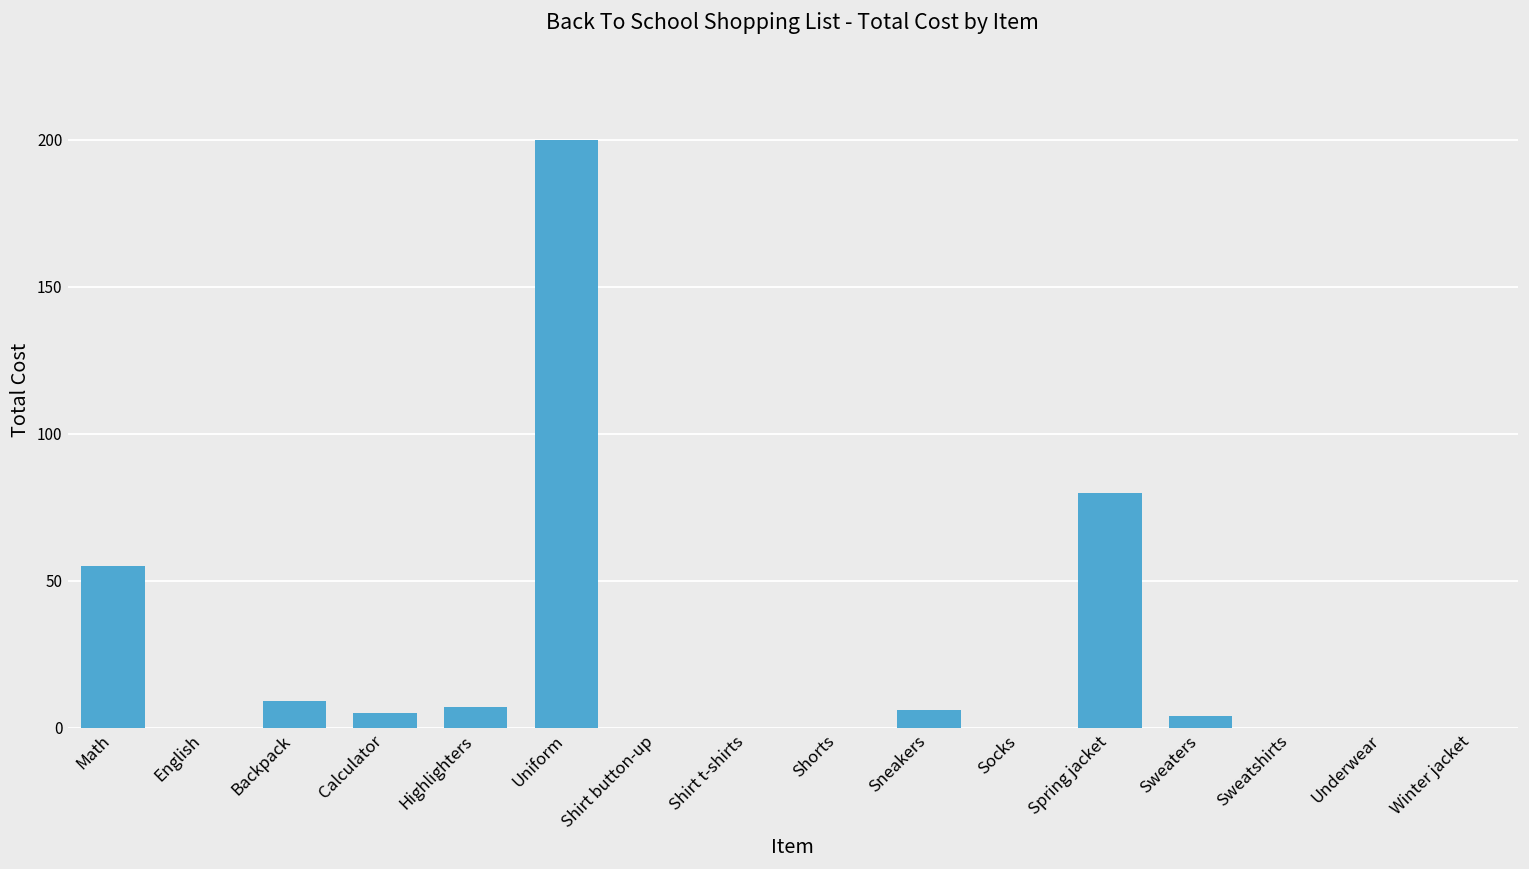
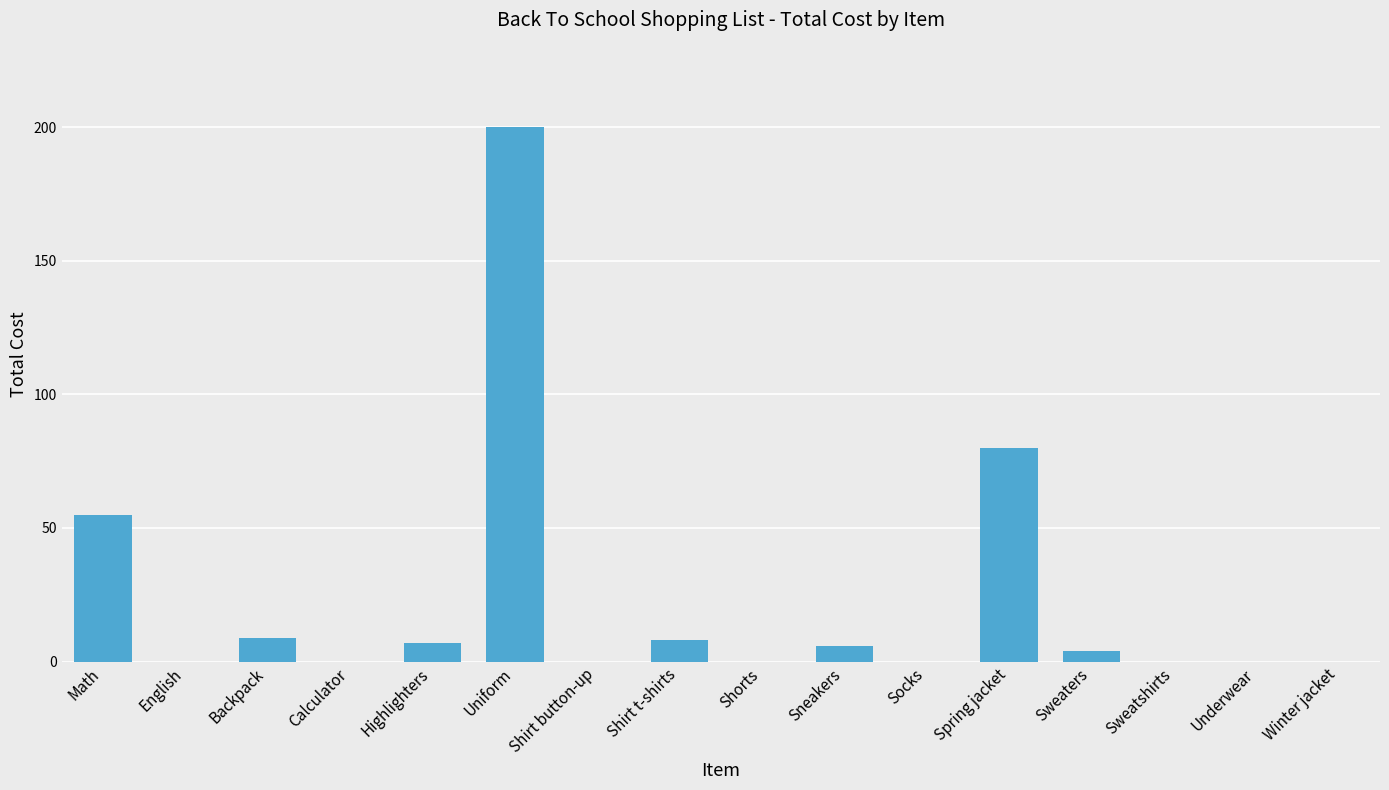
  {
    "Math": 55,
    "English": 0,
    "Backpack": 9,
-   "Calculator": 5,
+   "Calculator": 0,
    "Highlighters": 7,
    "Uniform": 200,
    "Shirt button-up": 0,
-   "Shirt t-shirts": 0,
+   "Shirt t-shirts": 8,
    "Shorts": 0,
    "Sneakers": 6,
    "Socks": 0,
    "Spring jacket": 80,
    "Sweaters": 4,
    "Sweatshirts": 0,
    "Underwear": 0,
    "Winter jacket": 0
  }
